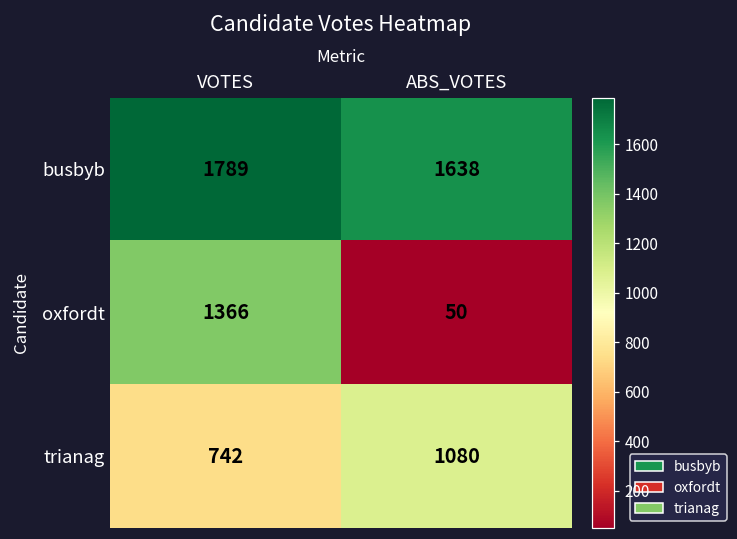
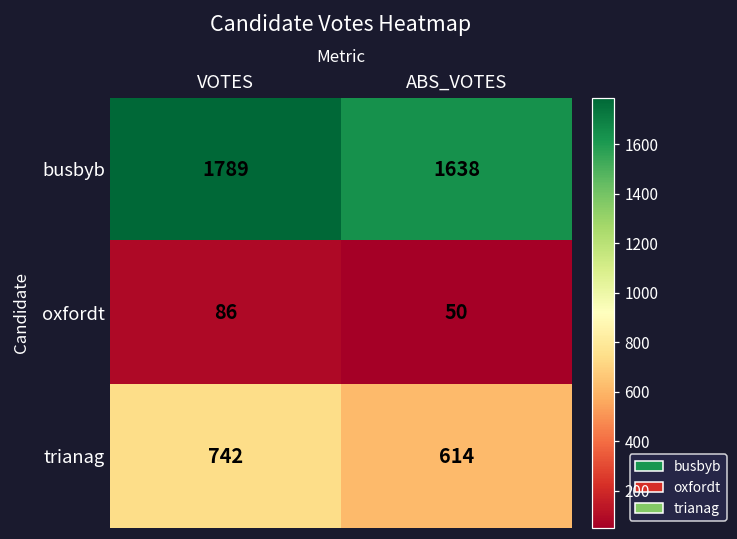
  {
    "busbyb": {
      "VOTES": 1789,
      "ABS_VOTES": 1638
    },
    "oxfordt": {
-     "VOTES": 1366,
+     "VOTES": 86,
      "ABS_VOTES": 50
    },
    "trianag": {
      "VOTES": 742,
-     "ABS_VOTES": 1080
+     "ABS_VOTES": 614
    }
  }
